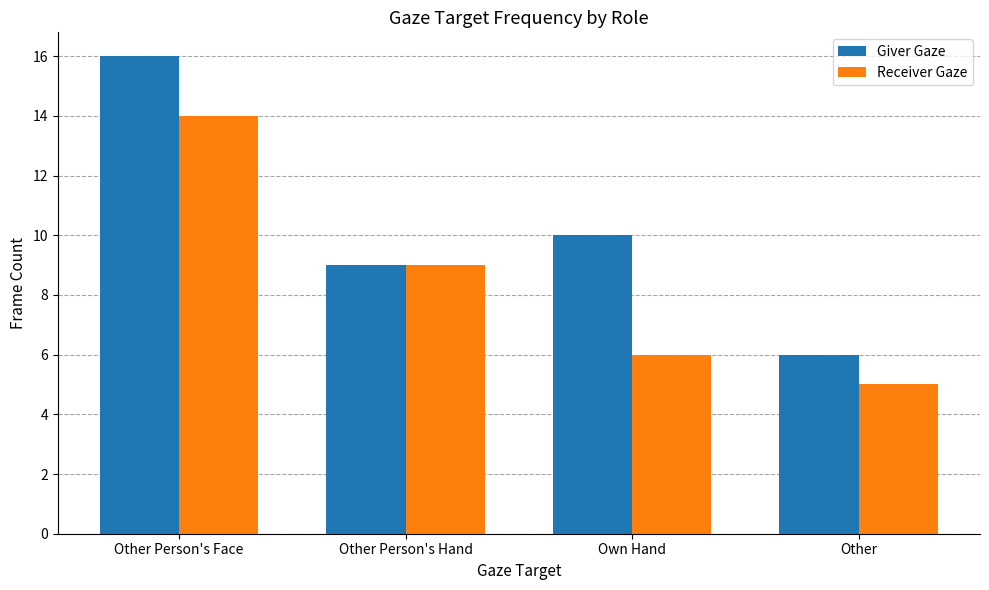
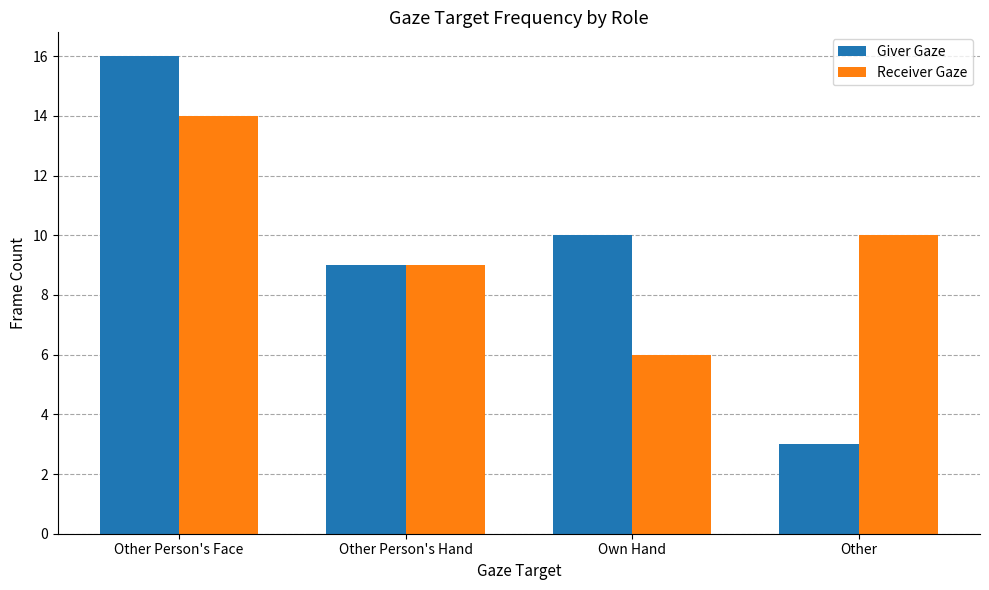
  {
    "Giver Gaze": {
      "Other Person's Face": 16,
      "Other Person's Hand": 9,
      "Own Hand": 10,
-     "Other": 6
+     "Other": 3
    },
    "Receiver Gaze": {
      "Other Person's Face": 14,
      "Other Person's Hand": 9,
      "Own Hand": 6,
-     "Other": 5
+     "Other": 10
    }
  }
